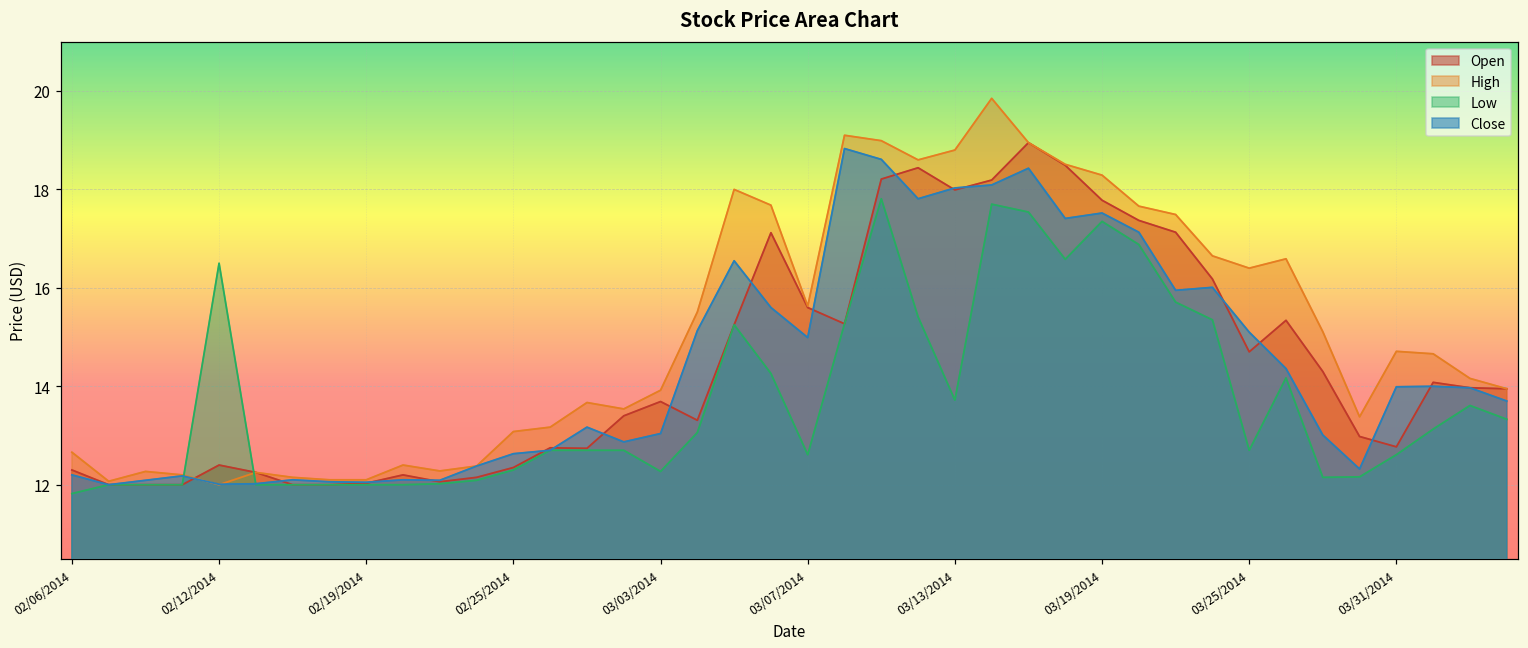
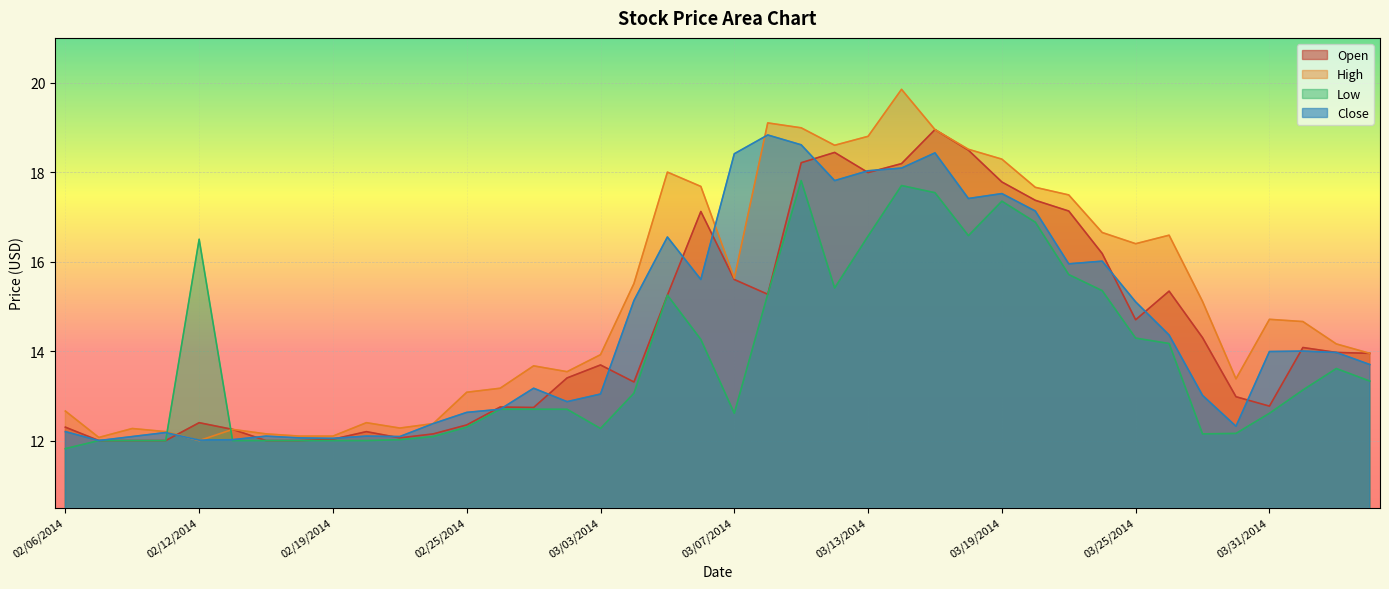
  {
    "Open": {
      "02/06/2014": 12.3,
      "02/12/2014": 12.4,
      "03/03/2014": 13.7,
      "03/19/2014": 17.8,
      "03/25/2014": 14.7,
      "03/31/2014": 12.8
    },
    "High": {
      "02/06/2014": 12.7,
      "02/25/2014": 13.1,
      "03/03/2014": 13.9,
      "03/13/2014": 18.8,
      "03/19/2014": 18.3,
      "03/25/2014": 16.4,
      "03/31/2014": 14.7
    },
    "Low": {
      "02/06/2014": 11.8,
      "02/12/2014": 16.5,
      "03/03/2014": 12.3,
      "03/07/2014": 12.6,
-     "03/13/2014": 13.7,
+     "03/13/2014": 16.6,
      "03/19/2014": 17.4,
-     "03/25/2014": 12.7,
+     "03/25/2014": 14.3,
      "03/31/2014": 12.6
    },
    "Close": {
      "02/06/2014": 12.2,
      "02/25/2014": 12.6,
      "03/03/2014": 13.0,
-     "03/07/2014": 15.0,
+     "03/07/2014": 18.4,
      "03/19/2014": 17.5,
      "03/25/2014": 15.1,
      "03/31/2014": 14.0
    }
  }
